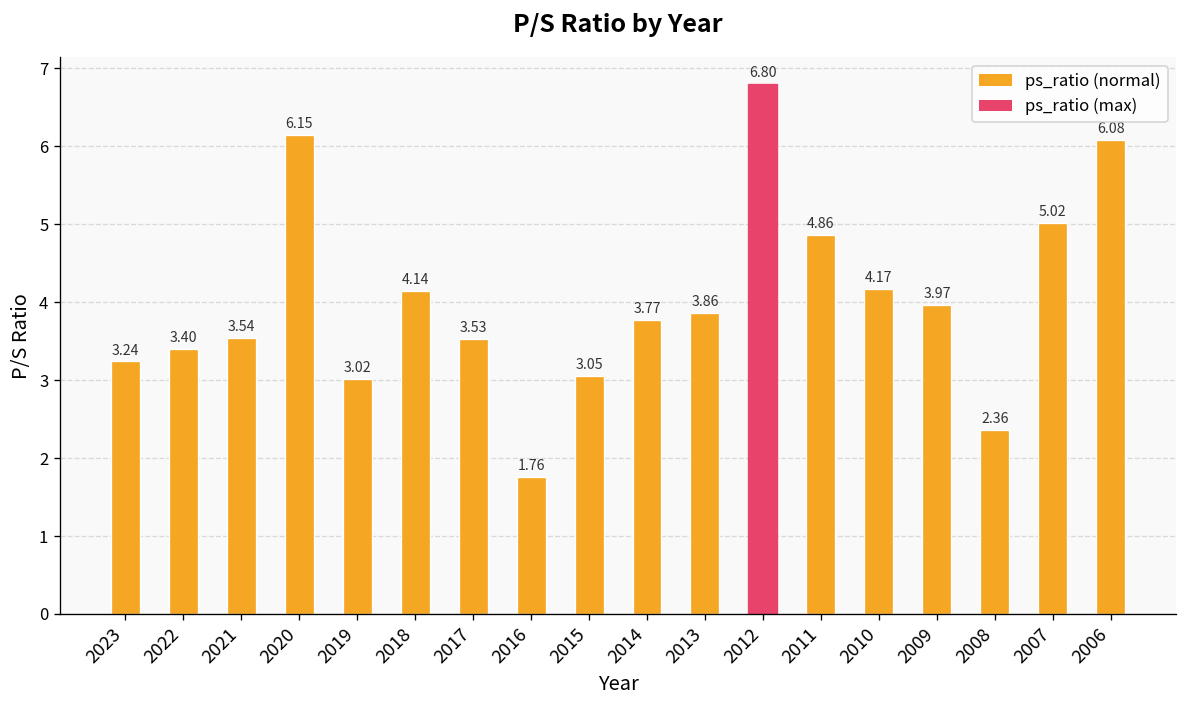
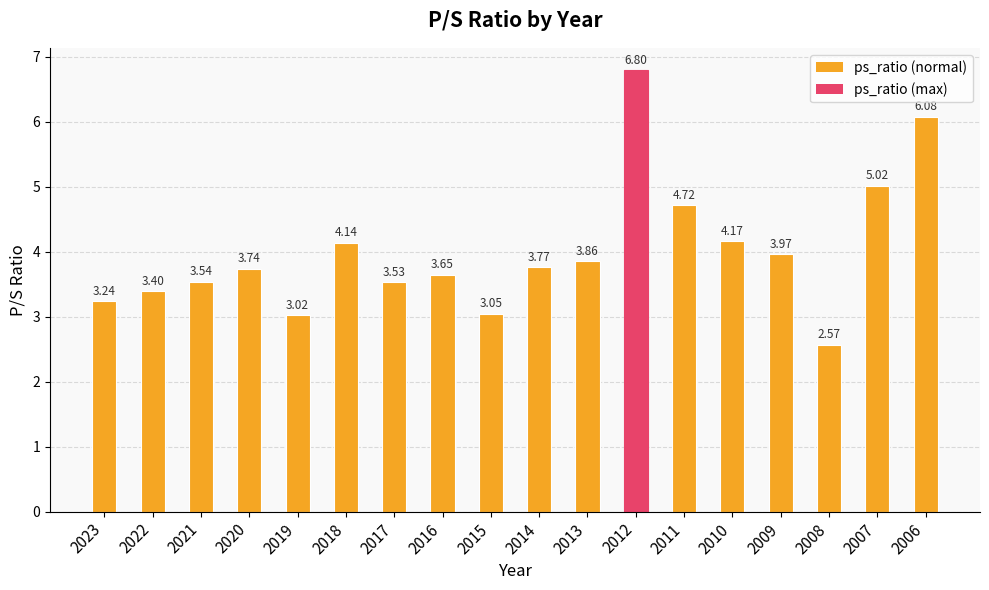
  {
    "2023": 3.24,
    "2022": 3.40,
    "2021": 3.54,
-   "2020": 6.15,
+   "2020": 3.74,
    "2019": 3.02,
    "2018": 4.14,
    "2017": 3.53,
-   "2016": 1.76,
+   "2016": 3.65,
    "2015": 3.05,
    "2014": 3.77,
    "2013": 3.86,
    "2012": 6.80,
-   "2011": 4.86,
+   "2011": 4.72,
    "2010": 4.17,
    "2009": 3.97,
-   "2008": 2.36,
+   "2008": 2.57,
    "2007": 5.02
  }
